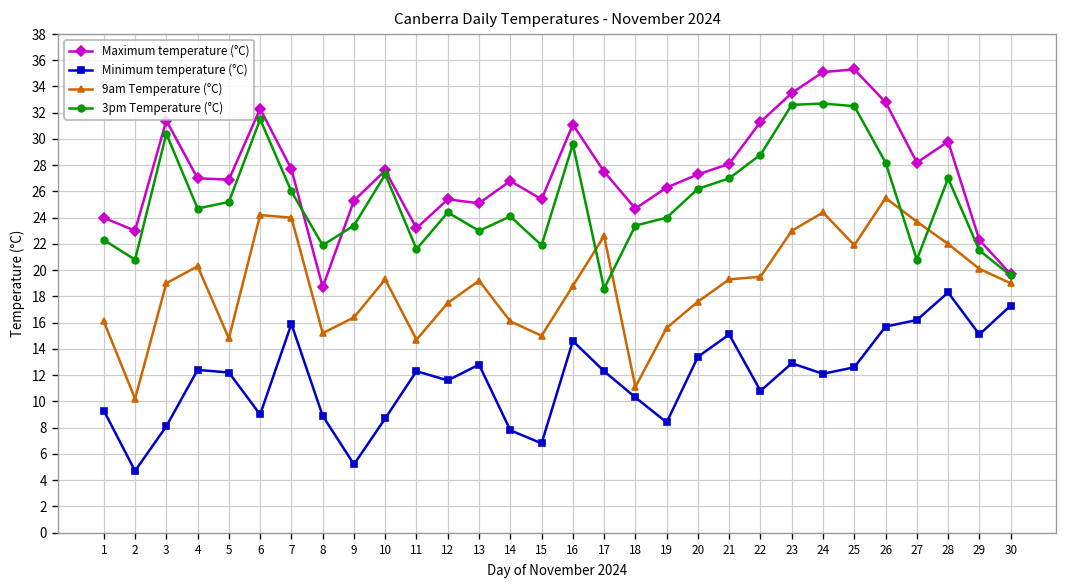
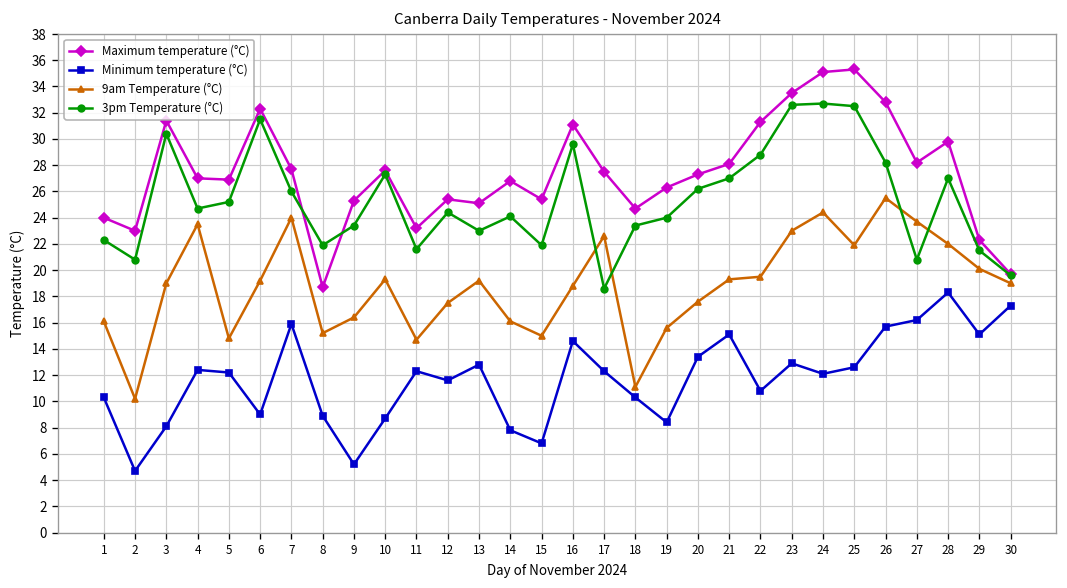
  {
    "Maximum temperature (°C)": {
      "1": 24.0,
      "2": 23.0,
      "3": 31.4,
      "4": 27.0,
      "5": 26.9,
      "6": 32.3,
      "7": 27.7,
      "8": 18.7,
      "9": 25.3,
      "10": 27.6,
      "11": 23.2,
      "12": 25.4,
      "13": 25.1,
      "14": 26.8,
      "15": 25.4,
      "16": 31.1,
      "17": 27.5,
      "18": 24.7,
      "19": 26.3,
      "20": 27.3,
      "21": 28.1,
      "22": 31.3,
      "23": 33.5,
      "24": 35.1,
      "25": 35.3,
      "26": 32.8,
      "27": 28.2,
      "28": 29.8,
      "29": 22.3
    },
    "Minimum temperature (°C)": {
-     "1": 9.3,
+     "1": 10.3,
      "2": 4.7,
      "3": 8.1,
      "4": 12.4,
      "5": 12.2,
      "6": 9.0,
      "7": 15.9,
      "8": 8.9,
      "9": 5.2,
      "10": 8.7,
      "11": 12.3,
      "12": 11.6,
      "13": 12.8,
      "14": 7.8,
      "15": 6.8,
      "16": 14.6,
      "17": 12.3,
      "18": 10.3,
      "19": 8.4,
      "20": 13.4,
      "21": 15.1,
      "22": 10.8,
      "23": 12.9,
      "24": 12.1,
      "25": 12.6,
      "26": 15.7,
      "27": 16.2,
      "28": 18.3,
      "29": 15.1,
      "30": 17.3
    },
    "9am Temperature (°C)": {
      "1": 16.1,
      "2": 10.2,
      "3": 19.0,
-     "4": 20.3,
+     "4": 23.5,
      "5": 14.8,
-     "6": 24.2,
+     "6": 19.2,
      "7": 24.0,
      "8": 15.2,
      "9": 16.4,
      "10": 19.3,
      "11": 14.7,
      "12": 17.5,
      "13": 19.2,
      "14": 16.1,
      "15": 15.0,
      "16": 18.8,
      "17": 22.6,
      "18": 11.1,
      "19": 15.6,
      "20": 17.6,
      "21": 19.3,
      "22": 19.5,
      "23": 23.0,
      "24": 24.4,
      "25": 21.9,
      "26": 25.5,
      "27": 23.7,
      "28": 22.0,
      "29": 20.1,
      "30": 19.0
    },
    "3pm Temperature (°C)": {
      "1": 22.3,
      "2": 20.8,
      "3": 30.4,
      "4": 24.7,
      "5": 25.2,
      "6": 31.5,
      "7": 26.0,
      "8": 21.9,
      "9": 23.4,
      "10": 27.3,
      "11": 21.6,
      "12": 24.4,
      "13": 23.0,
      "14": 24.1,
      "15": 21.9,
      "16": 29.6,
      "17": 18.6,
      "18": 23.4,
      "19": 24.0,
      "20": 26.2,
      "21": 27.0,
      "22": 28.8,
      "23": 32.6,
      "24": 32.7,
      "25": 32.5,
      "26": 28.2,
      "27": 20.8,
      "28": 27.0,
      "29": 21.5
    }
  }
